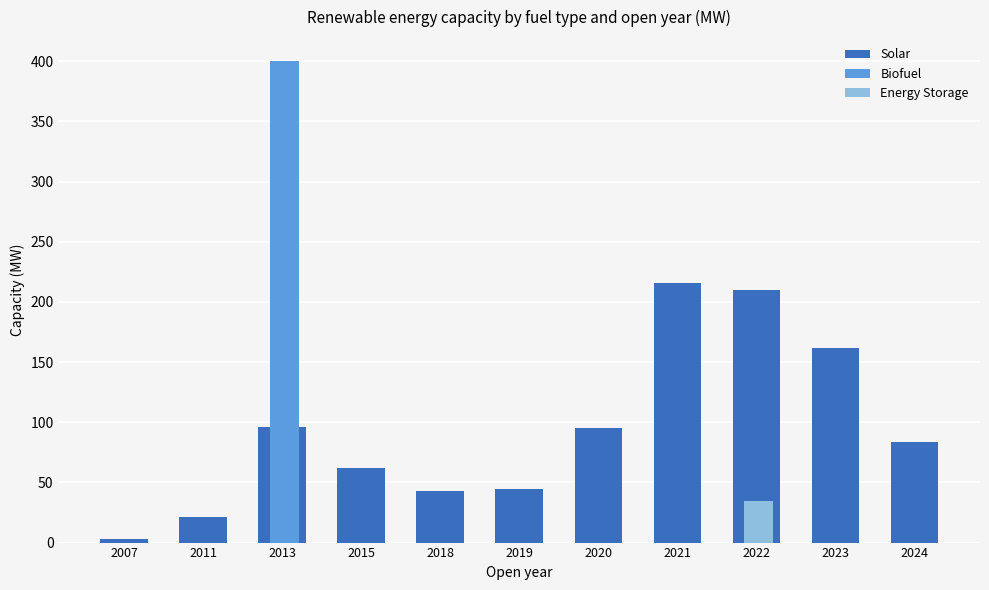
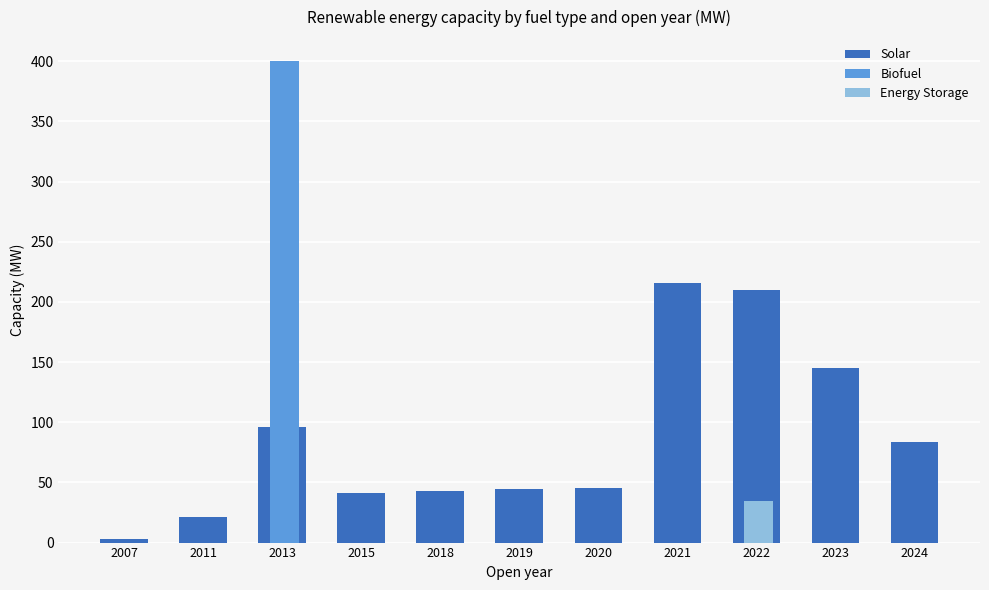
  {
    "Solar": {
      "2007": 3,
      "2011": 21,
-     "2015": 62,
+     "2015": 42,
      "2018": 43,
      "2019": 45,
-     "2020": 95,
+     "2020": 45,
      "2021": 215,
      "2022": 210,
-     "2023": 162,
+     "2023": 145,
      "2024": 83
    },
    "Biofuel": {
      "2007": 0,
      "2011": 0,
      "2013": 400,
      "2015": 0,
      "2018": 0,
      "2019": 0,
      "2020": 0,
      "2021": 0,
      "2022": 0,
      "2023": 0,
      "2024": 0
    },
    "Energy Storage": {
      "2007": 0,
      "2011": 0,
      "2013": 0,
      "2015": 0,
      "2018": 0,
      "2019": 0,
      "2020": 0,
      "2021": 0,
      "2023": 0,
      "2024": 0
    }
  }
